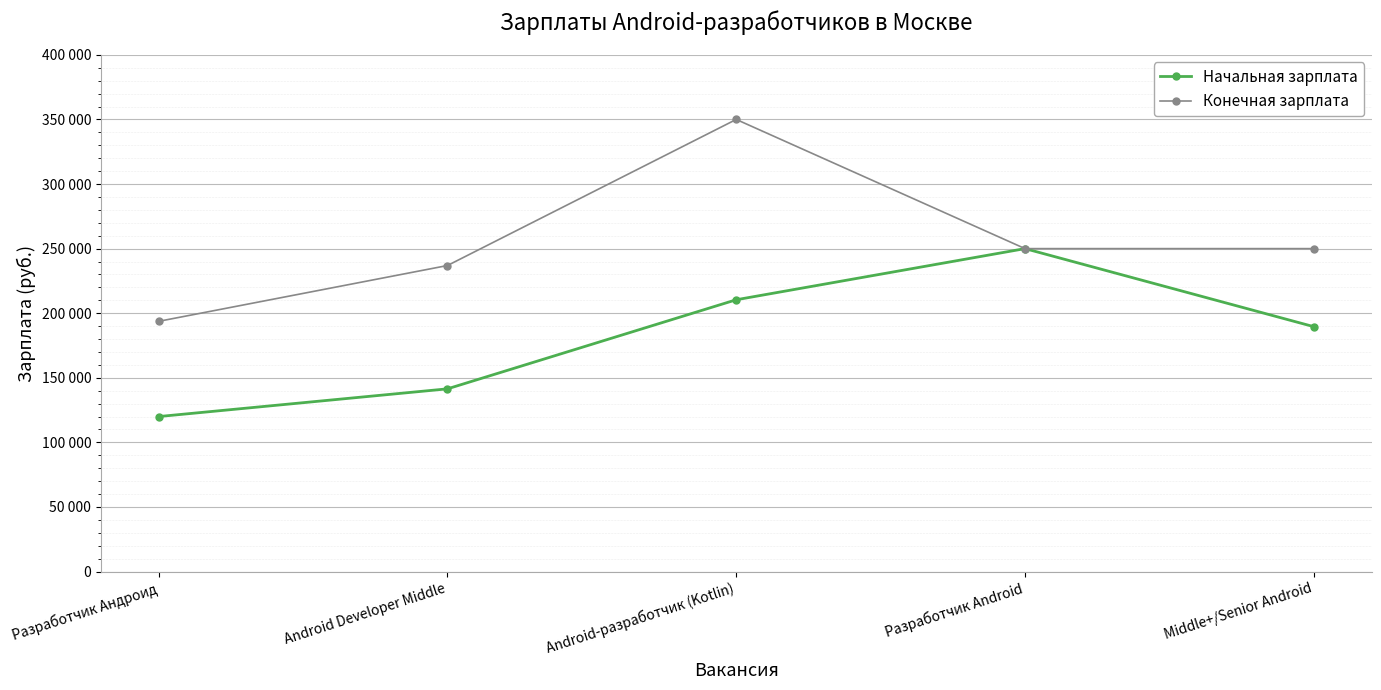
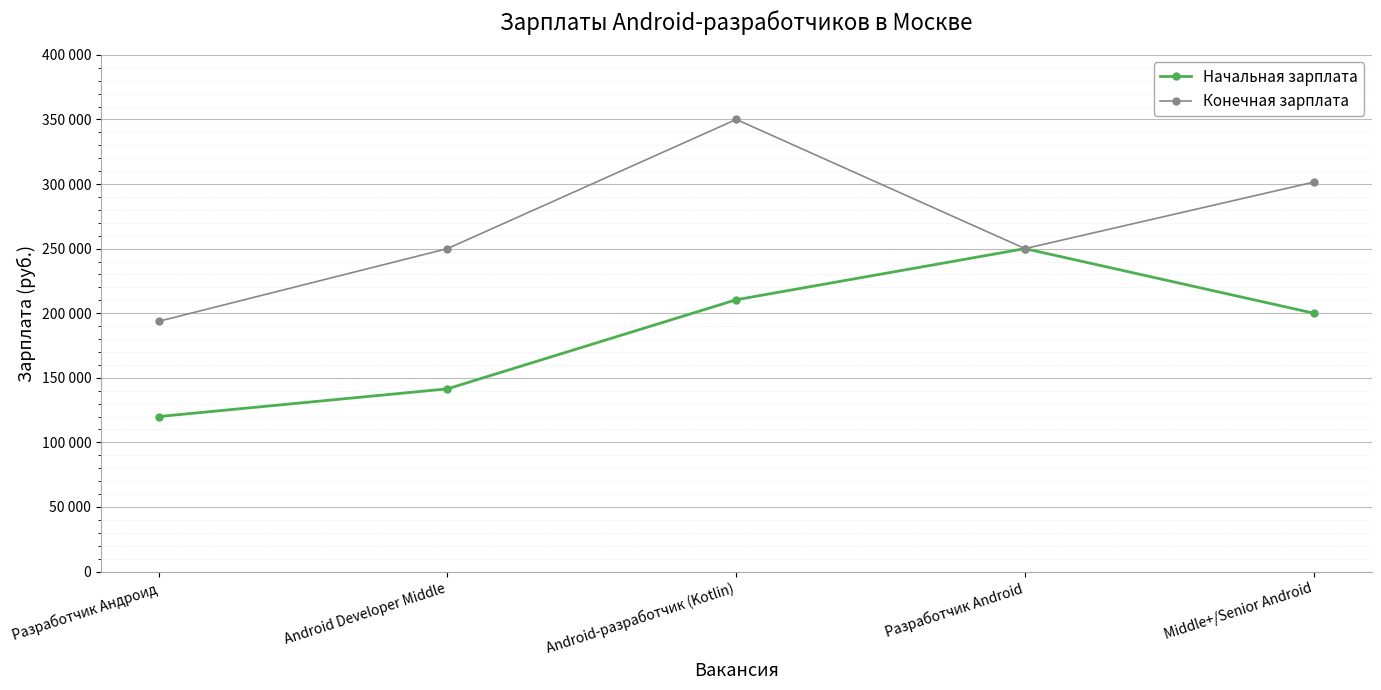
  {
    "Начальная зарплата": {
      "Разработчик Андроид": 120000,
      "Android Developer Middle": 141000,
      "Android-разработчик (Kotlin)": 210000,
-     "Middle+/Senior Android": 190000
+     "Middle+/Senior Android": 200000
    },
    "Конечная зарплата": {
      "Разработчик Андроид": 194000,
-     "Android Developer Middle": 237000,
+     "Android Developer Middle": 250000,
      "Android-разработчик (Kotlin)": 350000,
-     "Middle+/Senior Android": 250000
+     "Middle+/Senior Android": 301000
    }
  }
